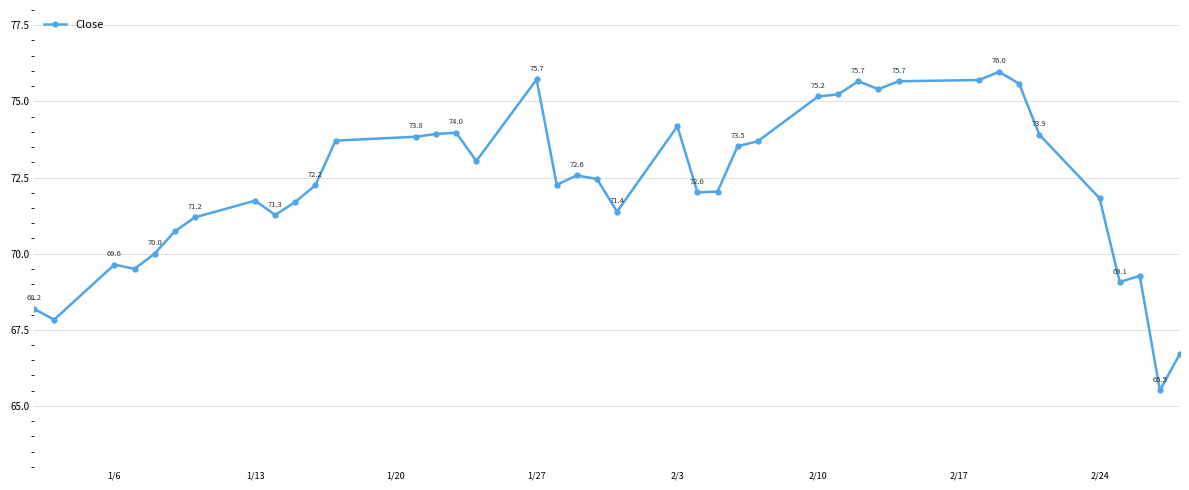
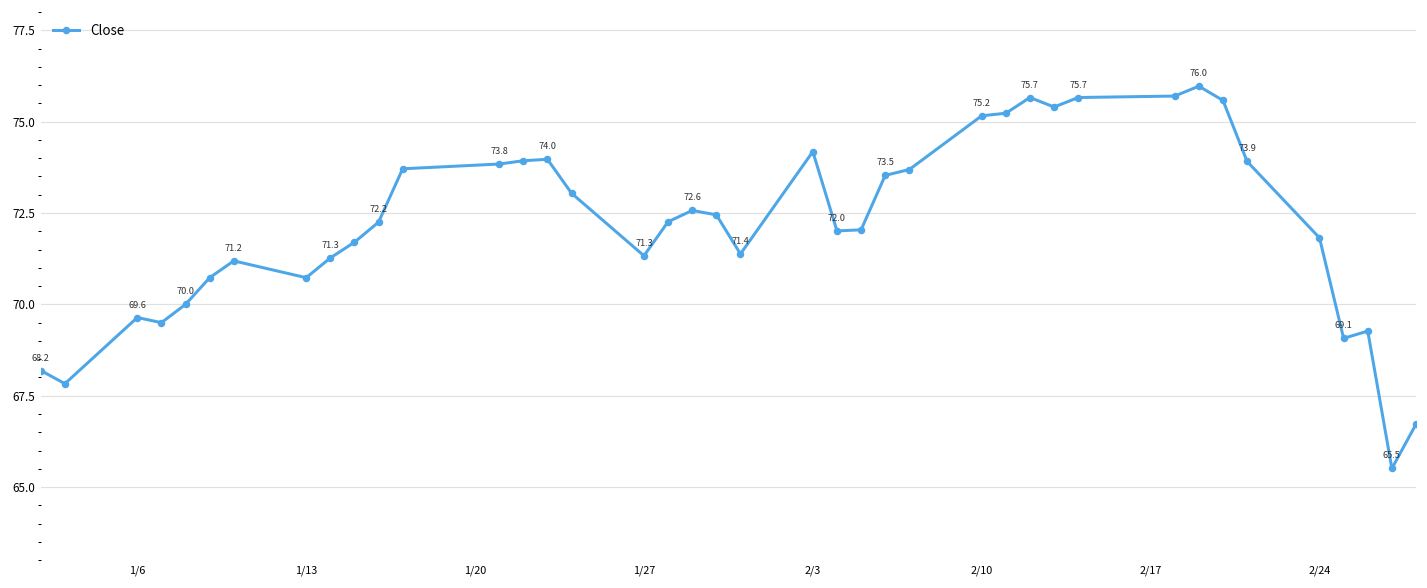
  {
    "1/6": 69.6,
-   "1/13": 71.7,
-   "1/27": 75.7,
+   "1/13": 70.7,
+   "1/27": 71.3,
    "2/10": 75.2
  }
